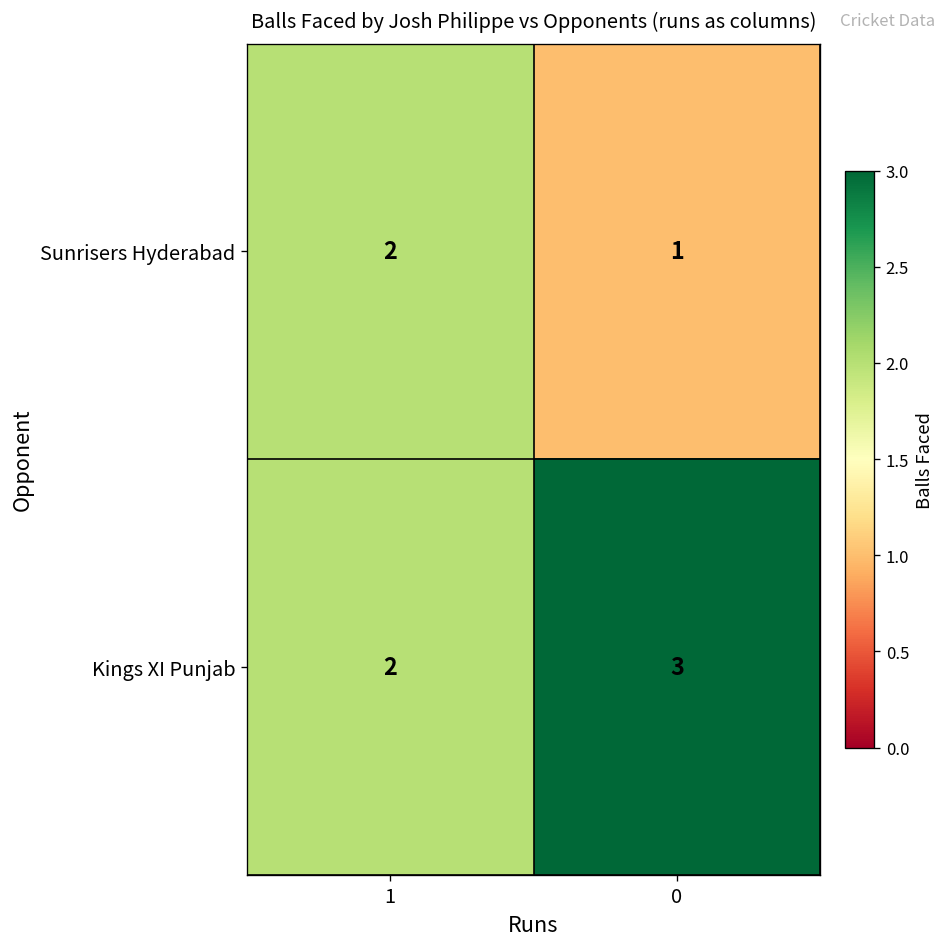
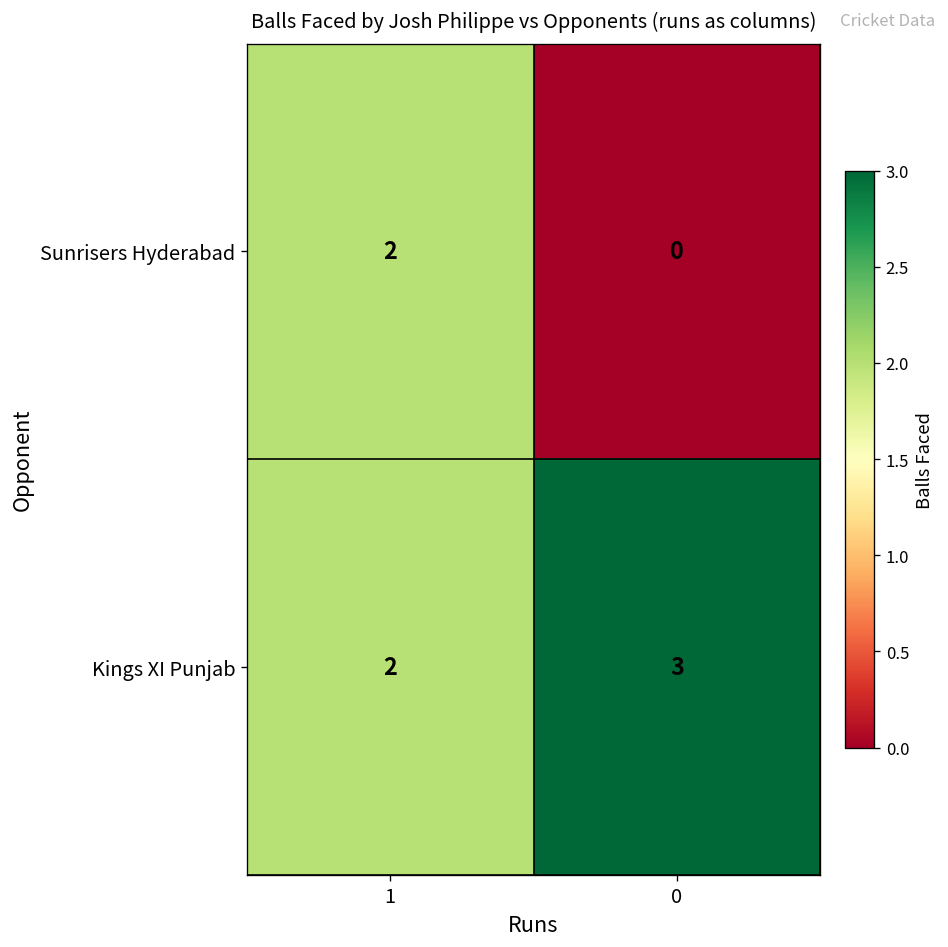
  {
    "Sunrisers Hyderabad": {
      "1": 2,
-     "0": 1
+     "0": 0
    },
    "Kings XI Punjab": {
      "1": 2,
      "0": 3
    }
  }
